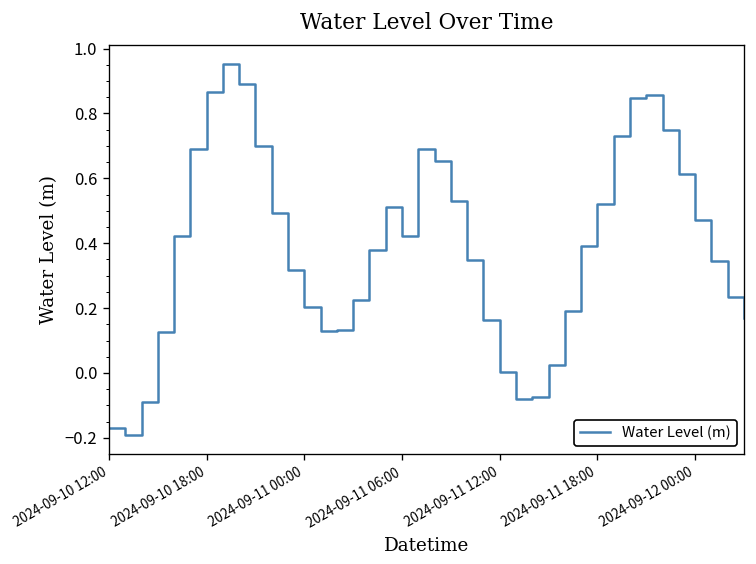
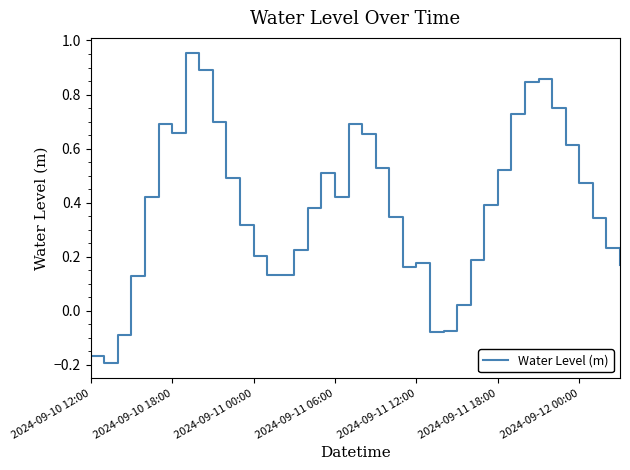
  {
    "2024-09-10 12:00": -0.17,
-   "2024-09-10 18:00": 0.87,
+   "2024-09-10 18:00": 0.66,
    "2024-09-11 00:00": 0.20,
    "2024-09-11 06:00": 0.42,
-   "2024-09-11 12:00": 0.00,
+   "2024-09-11 12:00": 0.18,
    "2024-09-11 18:00": 0.52,
    "2024-09-12 00:00": 0.47
  }
